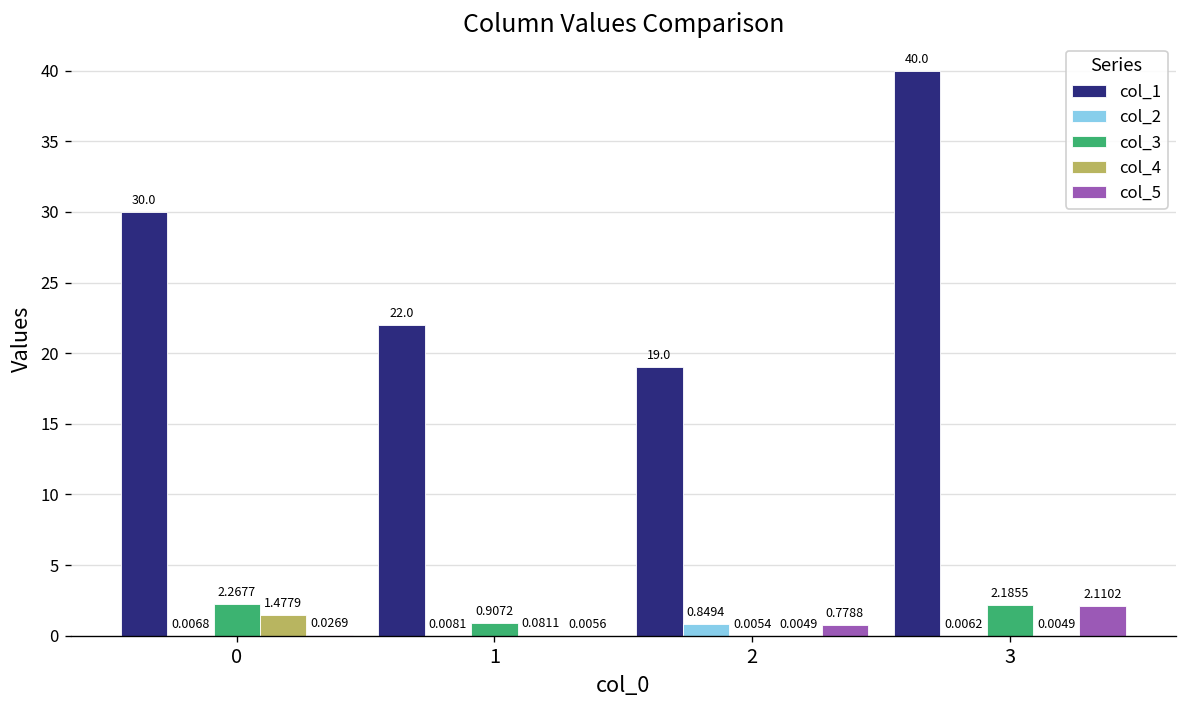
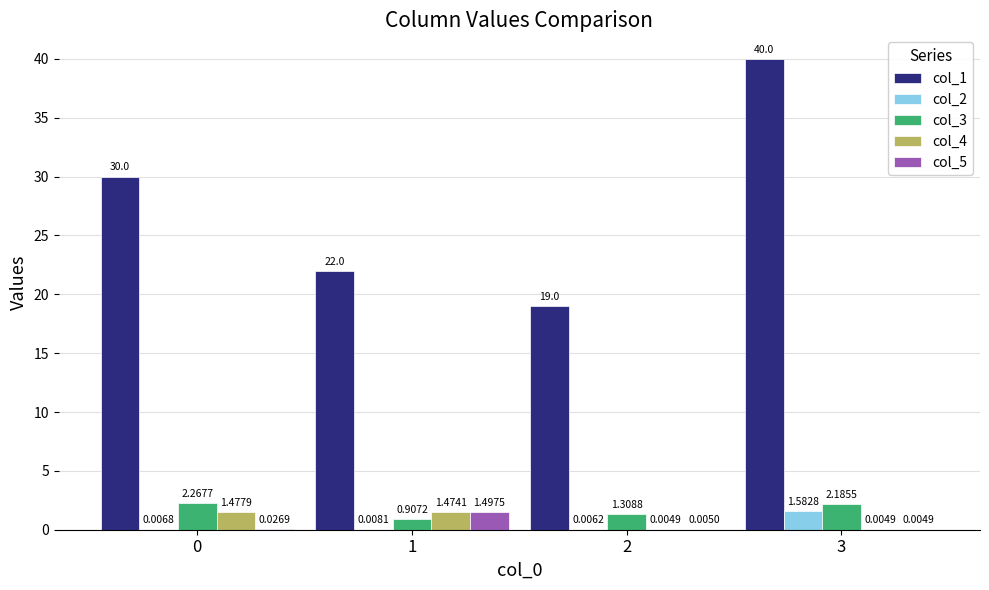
  {
    "col_1": {
      "0": 30.0,
      "1": 22.0,
      "2": 19.0,
      "3": 40.0
    },
    "col_2": {
      "0": 0.0068,
      "1": 0.0081,
-     "2": 0.8494,
-     "3": 0.0062
+     "2": 0.0062,
+     "3": 1.5828
    },
    "col_3": {
      "0": 2.2677,
      "1": 0.9072,
-     "2": 0.0054,
+     "2": 1.3088,
      "3": 2.1855
    },
    "col_4": {
      "0": 1.4779,
-     "1": 0.0811,
+     "1": 1.4741,
      "2": 0.0049,
      "3": 0.0049
    },
    "col_5": {
      "0": 0.0269,
-     "1": 0.0056,
-     "2": 0.7788,
-     "3": 2.1102
+     "1": 1.4975,
+     "2": 0.0050,
+     "3": 0.0049
    }
  }
